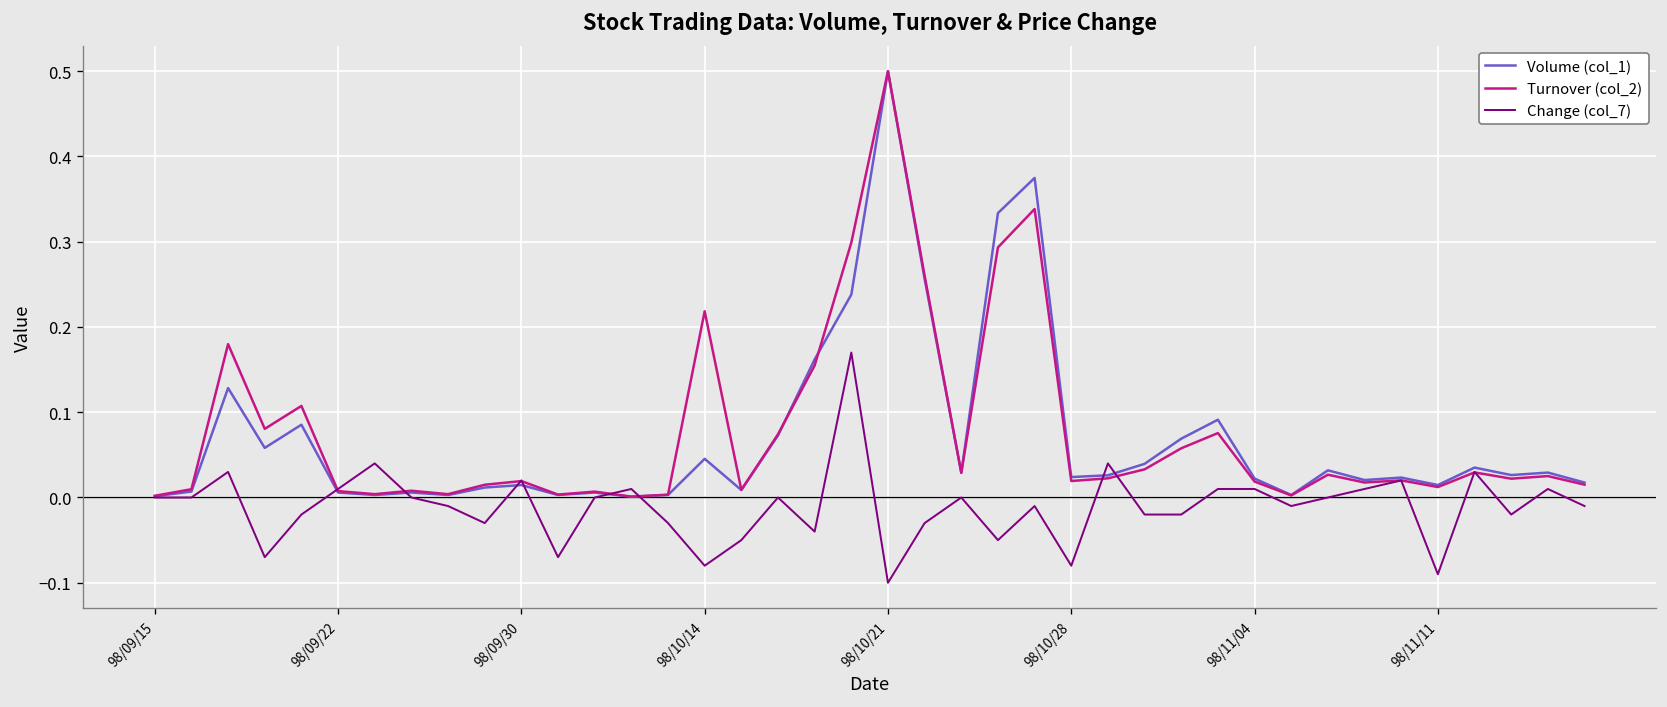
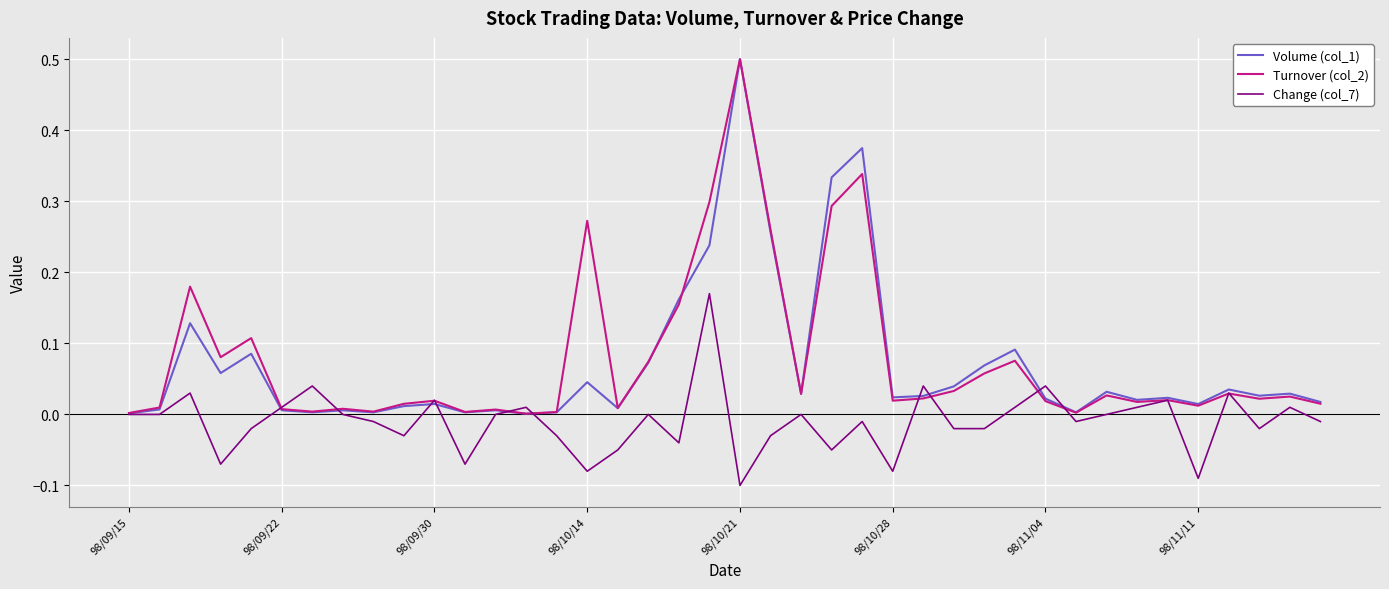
  {
    "Volume (col_1)": {
      "98/09/30": 0.01,
      "98/10/14": 0.05,
      "98/10/28": 0.02
    },
    "Turnover (col_2)": {
-     "98/10/14": 0.22,
+     "98/10/14": 0.27,
      "98/10/28": 0.02
    },
    "Change (col_7)": {
      "98/10/14": -0.08,
      "98/10/21": -0.10,
      "98/10/28": -0.08,
-     "98/11/04": 0.01,
+     "98/11/04": 0.04,
      "98/11/11": -0.09
    }
  }
